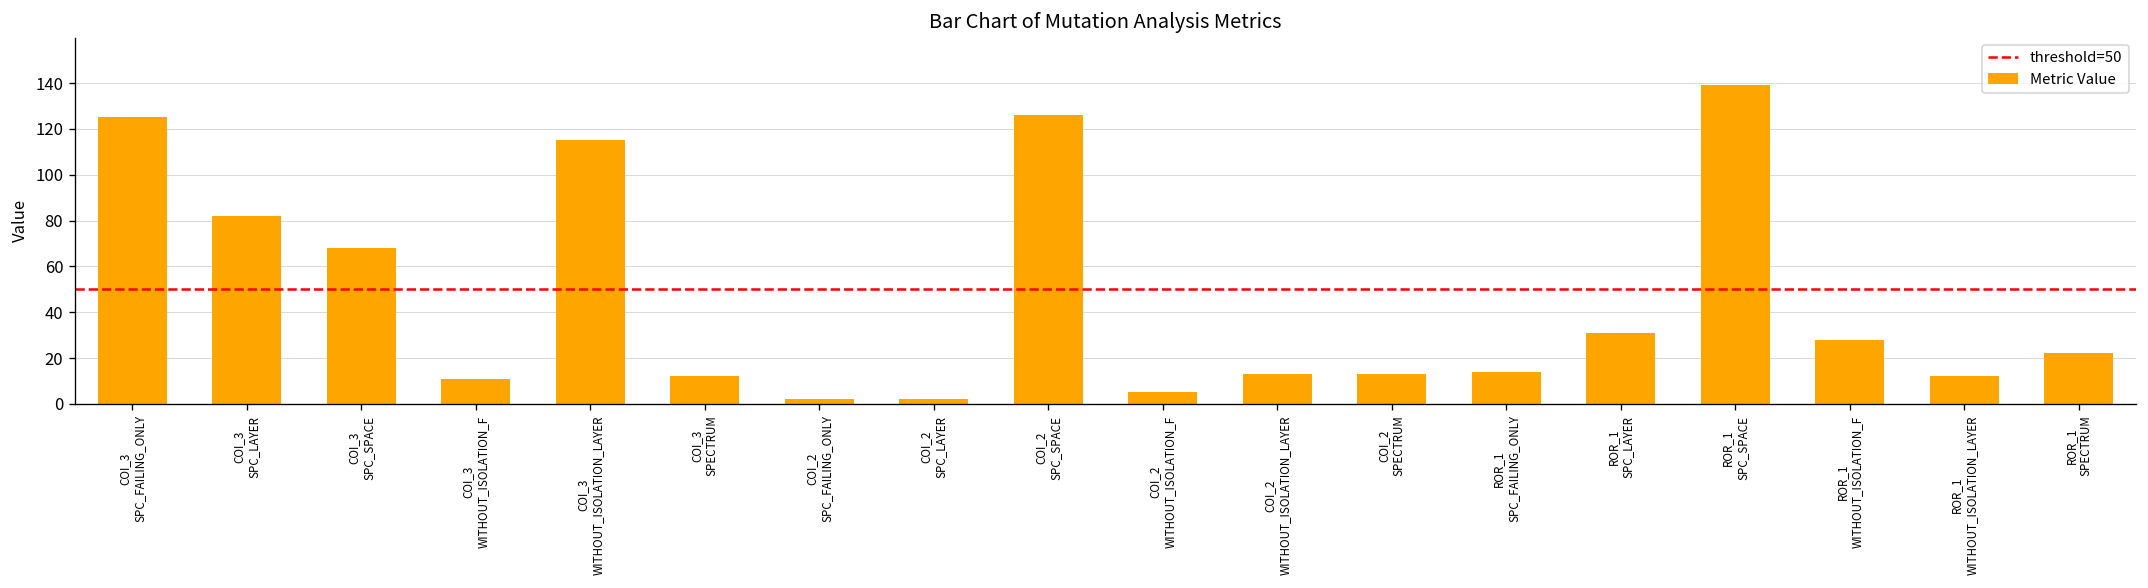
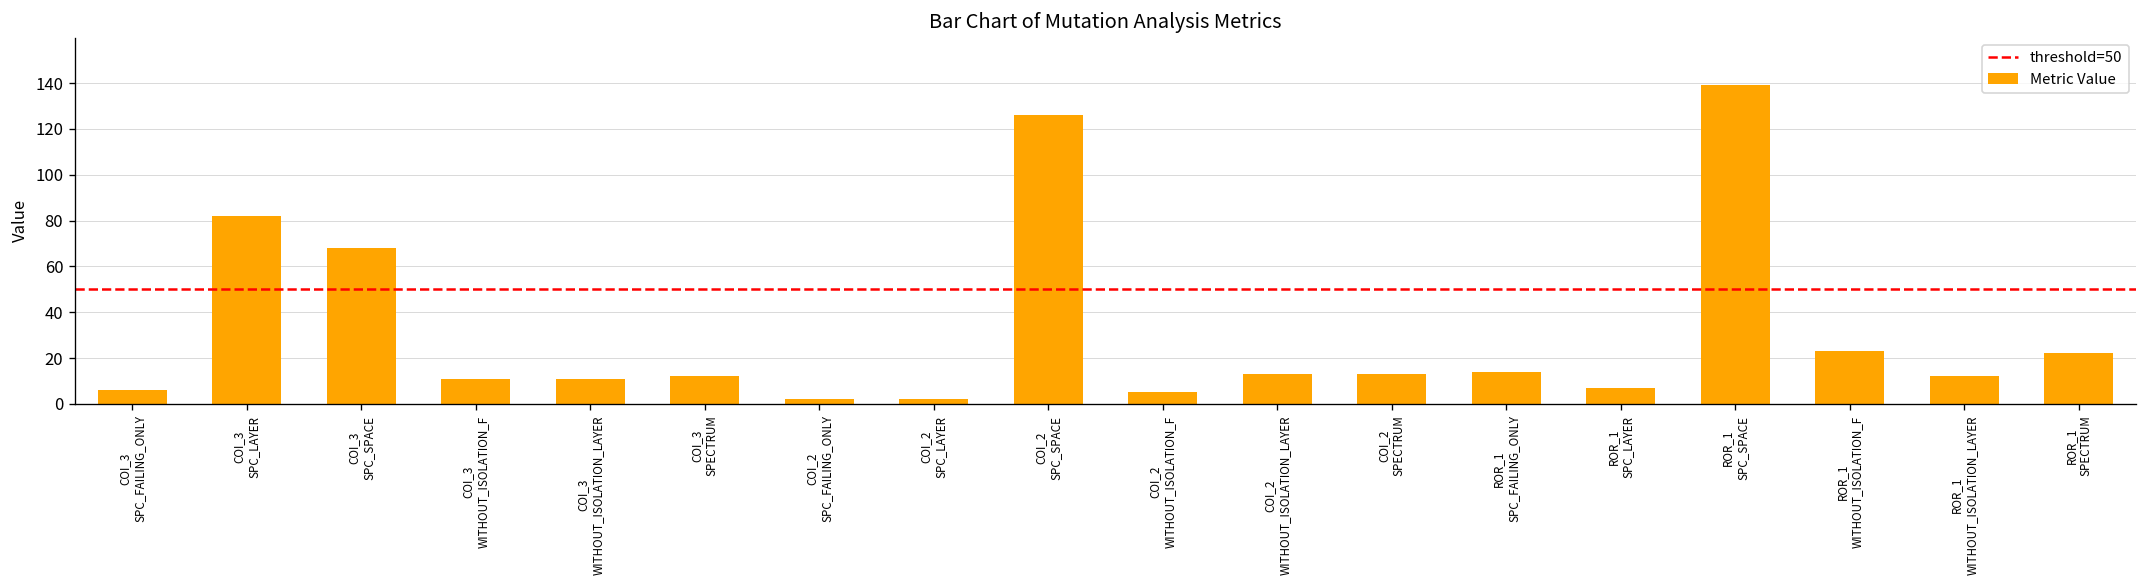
  {
-   "COI_3 SPC_FAILING_ONLY": 125,
+   "COI_3 SPC_FAILING_ONLY": 6,
    "COI_3 SPC_LAYER": 82,
    "COI_3 SPC_SPACE": 68,
    "COI_3 WITHOUT_ISOLATION_F": 11,
-   "COI_3 WITHOUT_ISOLATION_LAYER": 115,
+   "COI_3 WITHOUT_ISOLATION_LAYER": 11,
    "COI_3 SPECTRUM": 12,
    "COI_2 SPC_FAILING_ONLY": 2,
    "COI_2 SPC_LAYER": 2,
    "COI_2 SPC_SPACE": 126,
    "COI_2 WITHOUT_ISOLATION_F": 5,
    "COI_2 WITHOUT_ISOLATION_LAYER": 13,
    "COI_2 SPECTRUM": 13,
    "ROR_1 SPC_FAILING_ONLY": 14,
-   "ROR_1 SPC_LAYER": 31,
+   "ROR_1 SPC_LAYER": 7,
    "ROR_1 SPC_SPACE": 139,
-   "ROR_1 WITHOUT_ISOLATION_F": 28,
+   "ROR_1 WITHOUT_ISOLATION_F": 23,
    "ROR_1 WITHOUT_ISOLATION_LAYER": 12,
    "ROR_1 SPECTRUM": 22
  }
